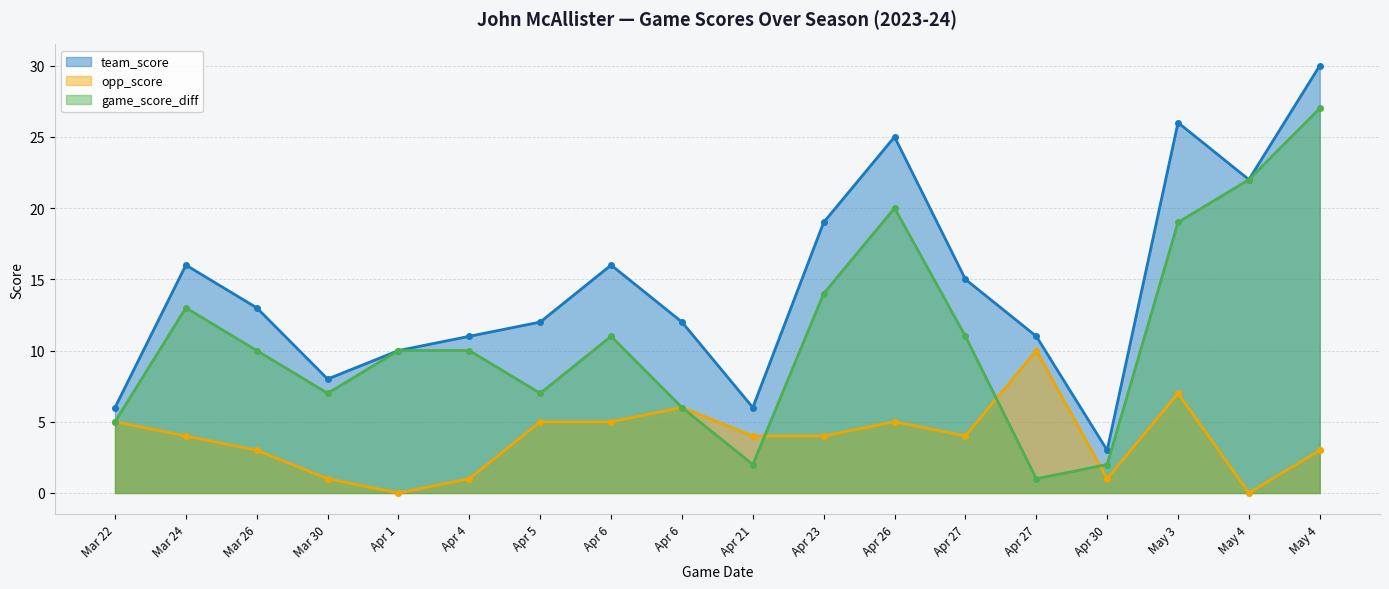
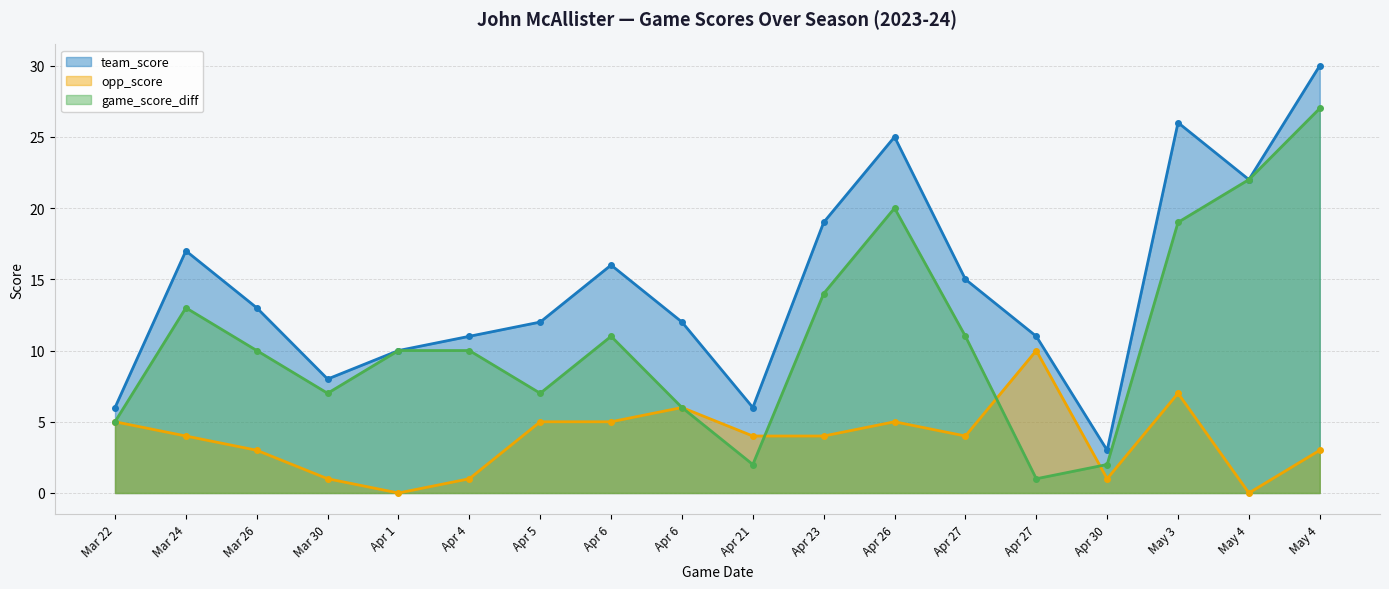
  {
    "team_score": {
      "Mar 22": 6,
-     "Mar 24": 16,
+     "Mar 24": 17,
      "Mar 26": 13,
      "Mar 30": 8,
      "Apr 4": 11,
      "Apr 5": 12,
      "Apr 21": 6,
      "Apr 23": 19,
      "Apr 26": 25,
      "Apr 30": 3,
      "May 3": 26
    },
    "opp_score": {
      "Mar 24": 4,
      "Mar 26": 3,
      "Mar 30": 1,
      "Apr 1": 0,
      "Apr 4": 1,
      "Apr 5": 5,
      "Apr 21": 4,
      "Apr 23": 4,
      "Apr 26": 5,
      "Apr 30": 1,
      "May 3": 7
    },
    "game_score_diff": {
      "Mar 24": 13,
      "Mar 26": 10,
      "Mar 30": 7,
      "Apr 4": 10,
      "Apr 5": 7,
      "Apr 21": 2,
      "Apr 23": 14,
      "Apr 26": 20,
      "Apr 30": 2,
      "May 3": 19
    }
  }
